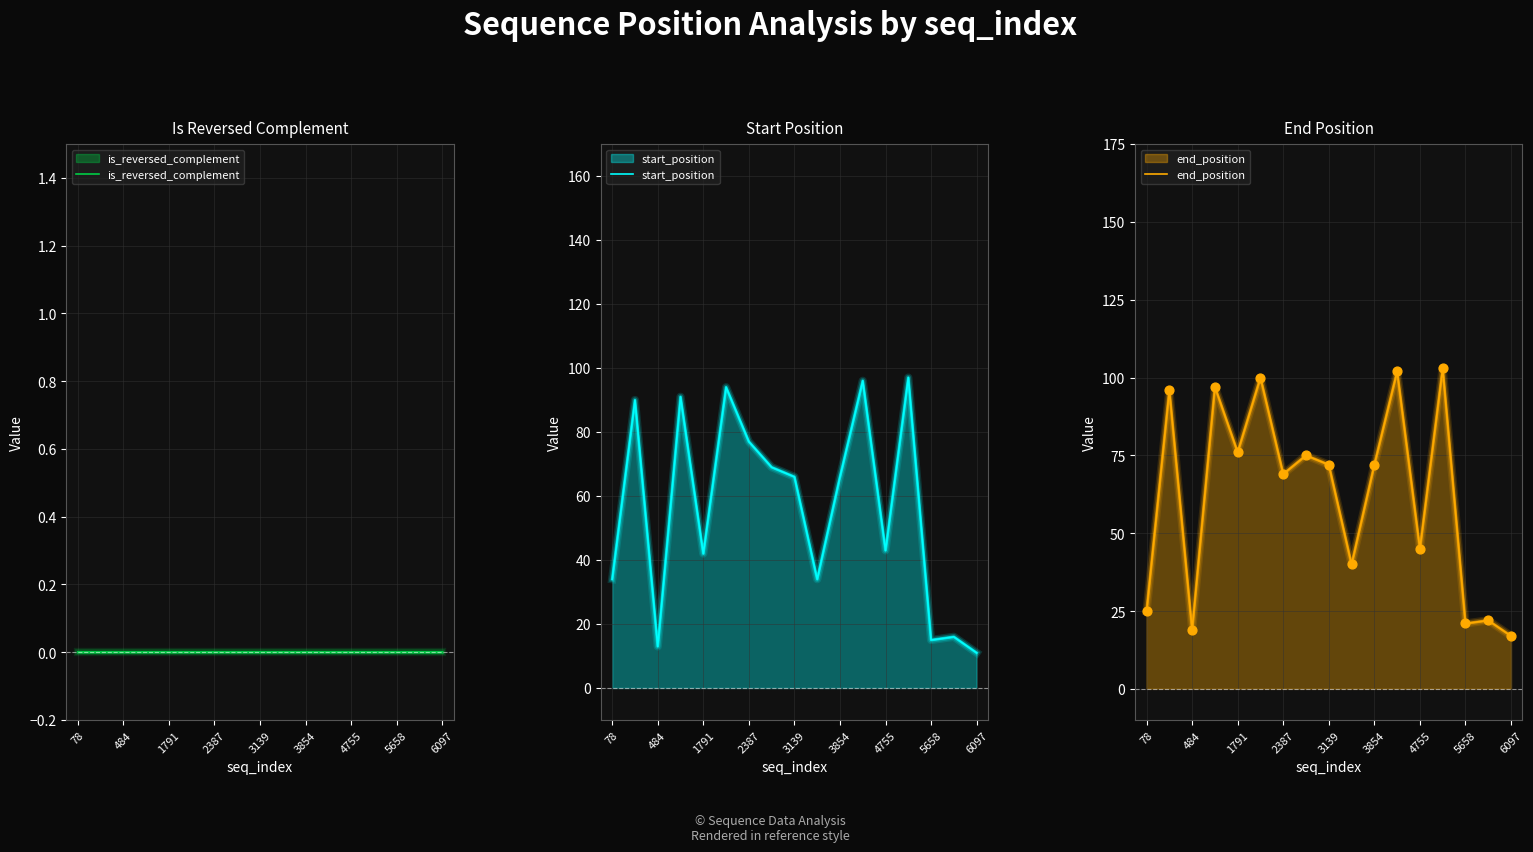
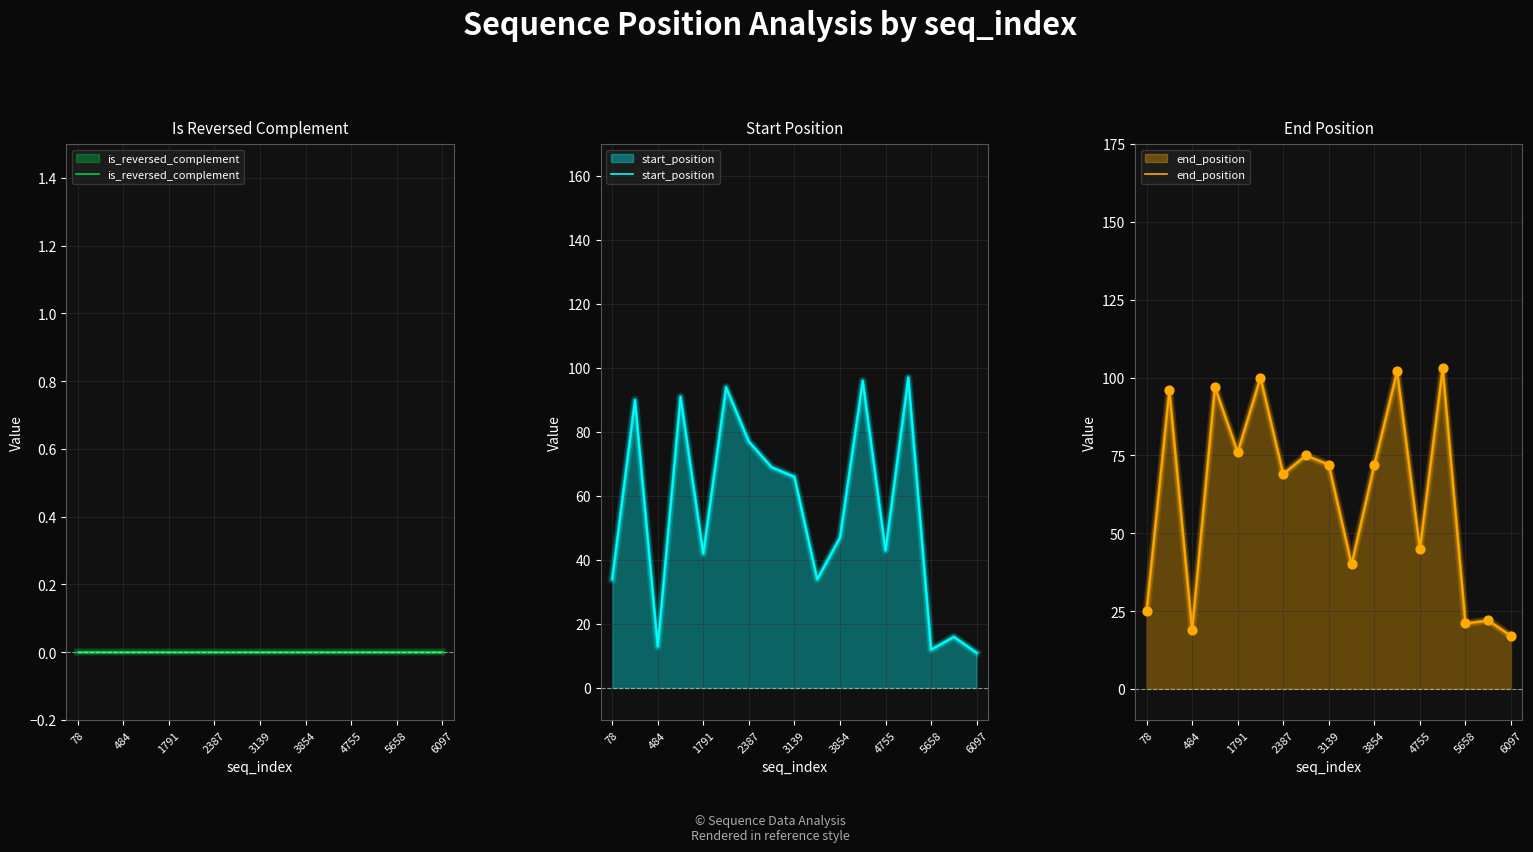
  {
    "Is Reversed Complement": {
      "78": 0.00,
      "484": 0.00,
      "1791": 0.00,
      "2387": 0.00,
      "3139": 0.00,
      "3854": 0.00,
      "4755": 0.00,
      "5658": 0.00,
      "6097": 0.00
    },
    "Start Position": {
      "78": 34,
      "484": 13,
      "1791": 42,
      "2387": 77,
      "3139": 66,
-     "3854": 66,
+     "3854": 47,
      "4755": 43,
-     "5658": 15,
+     "5658": 12,
      "6097": 11
    },
    "End Position": {
      "78": 25,
      "484": 19,
      "1791": 76,
      "2387": 69,
      "3139": 72,
      "3854": 72,
      "4755": 45,
      "5658": 21,
      "6097": 17
    }
  }
